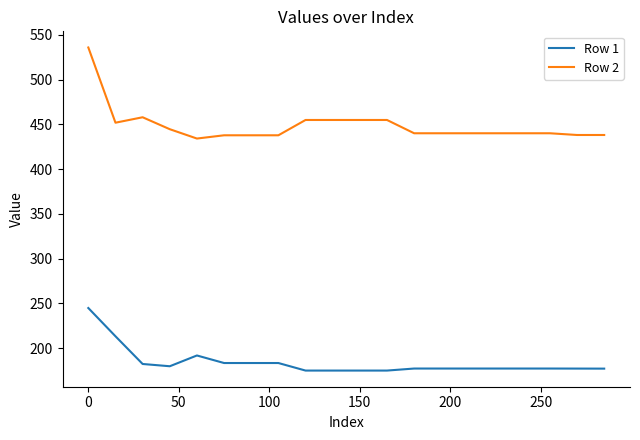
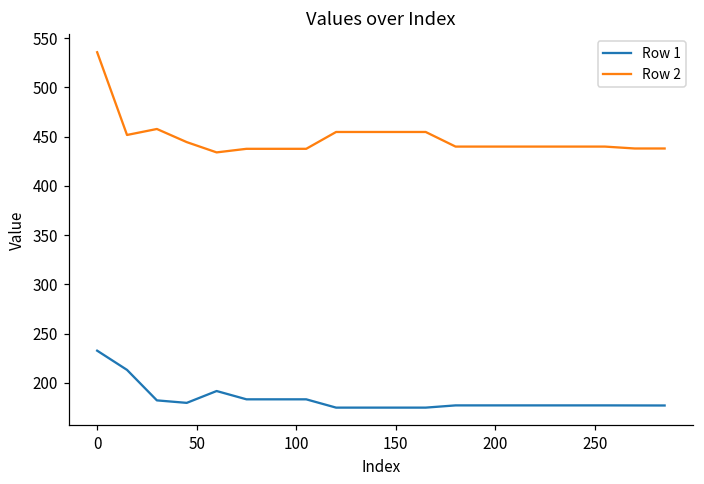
  {
    "Row 1": {
-     "0": 240,
+     "0": 230,
      "150": 170
    },
    "Row 2": {
      "0": 540,
      "150": 450
    }
  }
